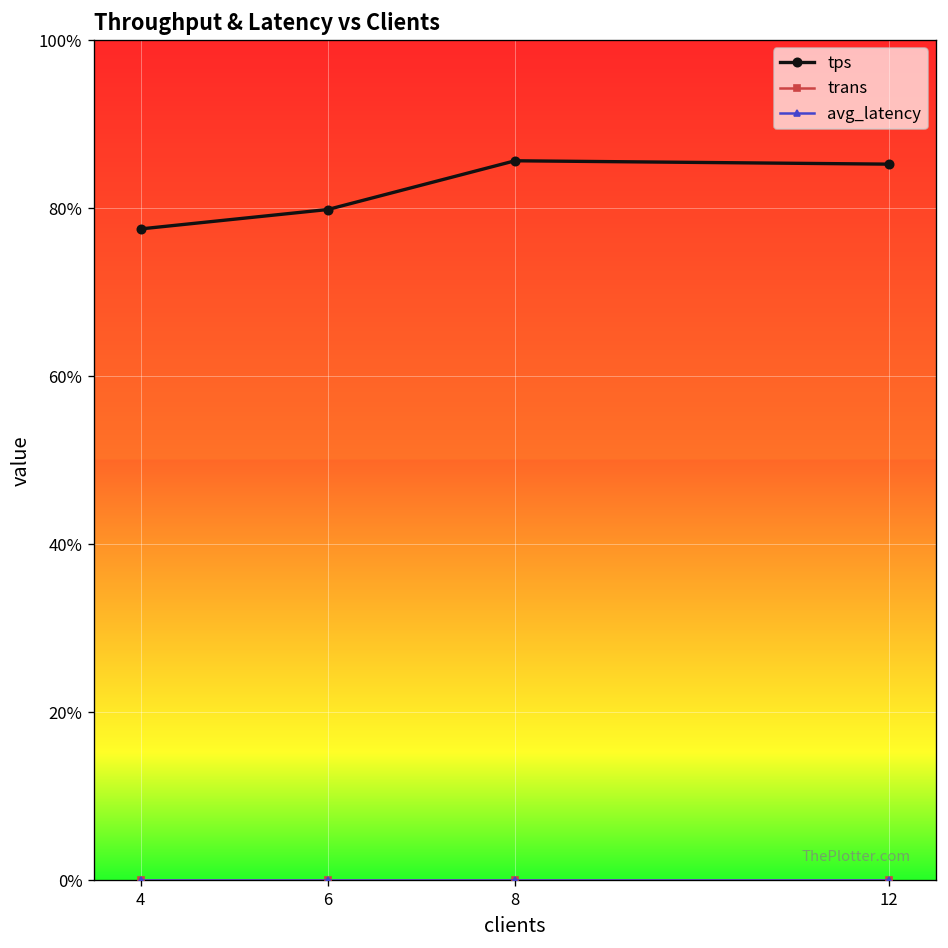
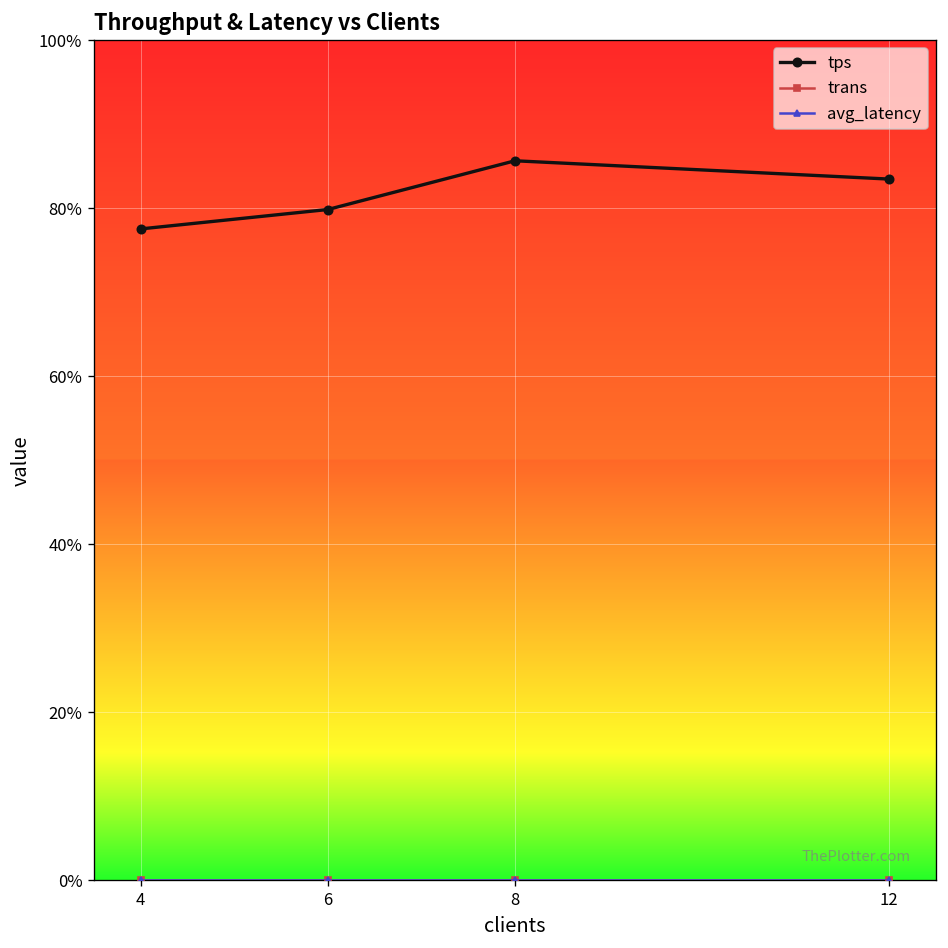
  {
    "tps": {
      "4": "78%",
      "6": "80%",
      "8": "86%",
-     "12": "85%"
+     "12": "83%"
    },
    "avg_latency": {
      "4": "0%",
      "6": "0%",
      "8": "0%",
      "12": "0%"
    }
  }
